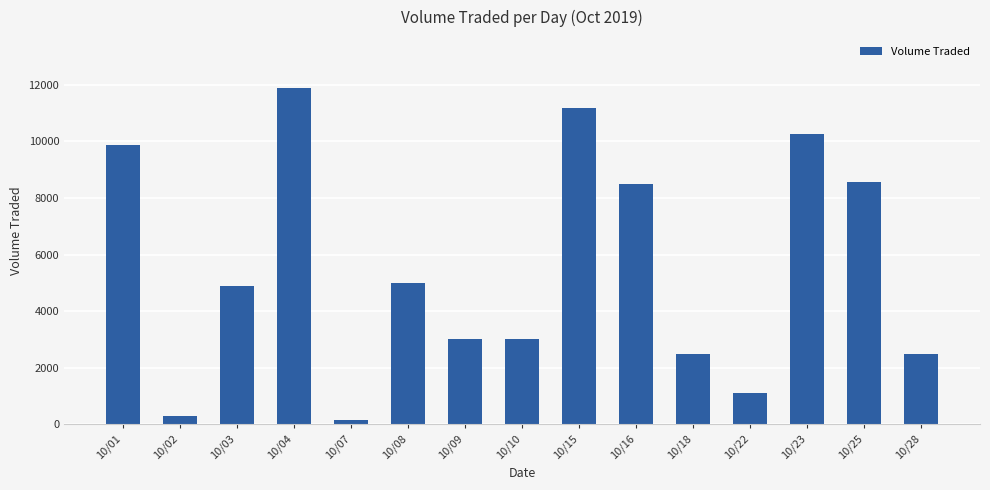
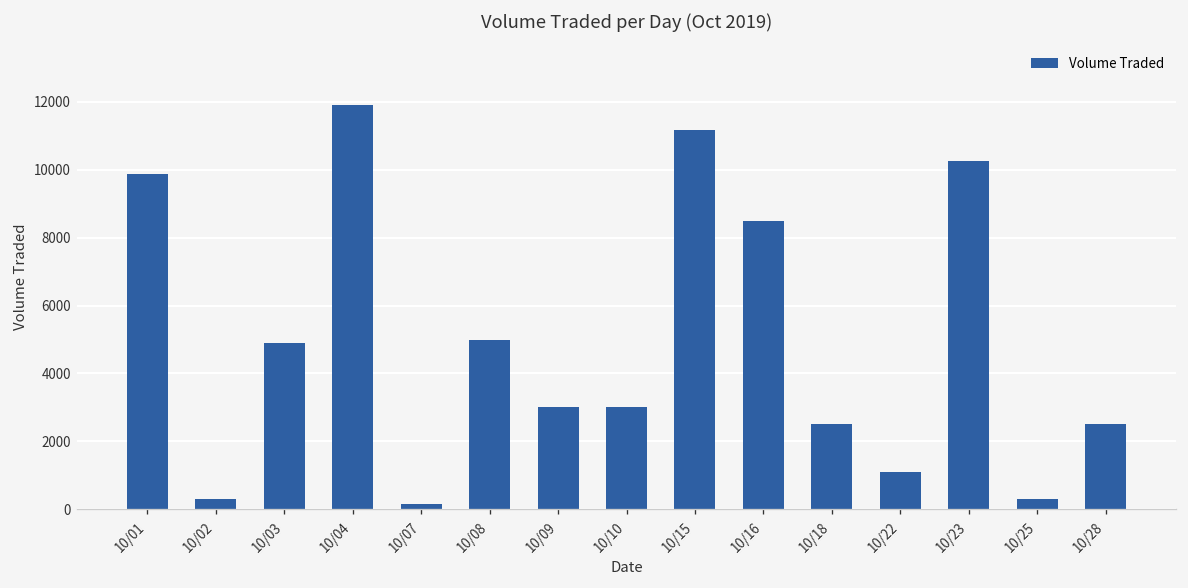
  {
    "10/01": 9900,
    "10/02": 300,
    "10/03": 4900,
    "10/04": 11900,
    "10/07": 100,
    "10/08": 5000,
    "10/09": 3000,
    "10/10": 3000,
    "10/15": 11200,
    "10/16": 8500,
    "10/18": 2500,
    "10/22": 1100,
    "10/23": 10300,
-   "10/25": 8600,
+   "10/25": 300,
    "10/28": 2500
  }
